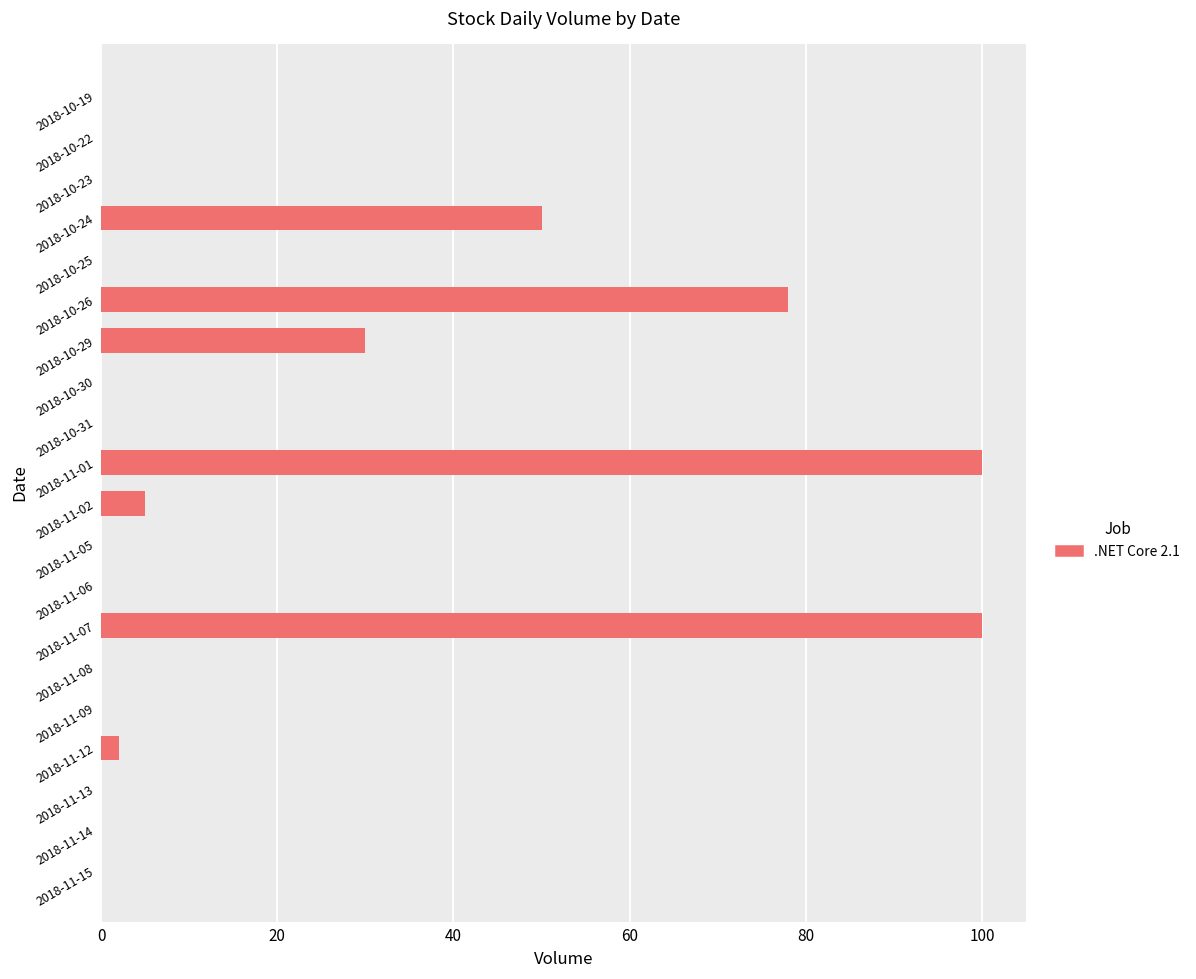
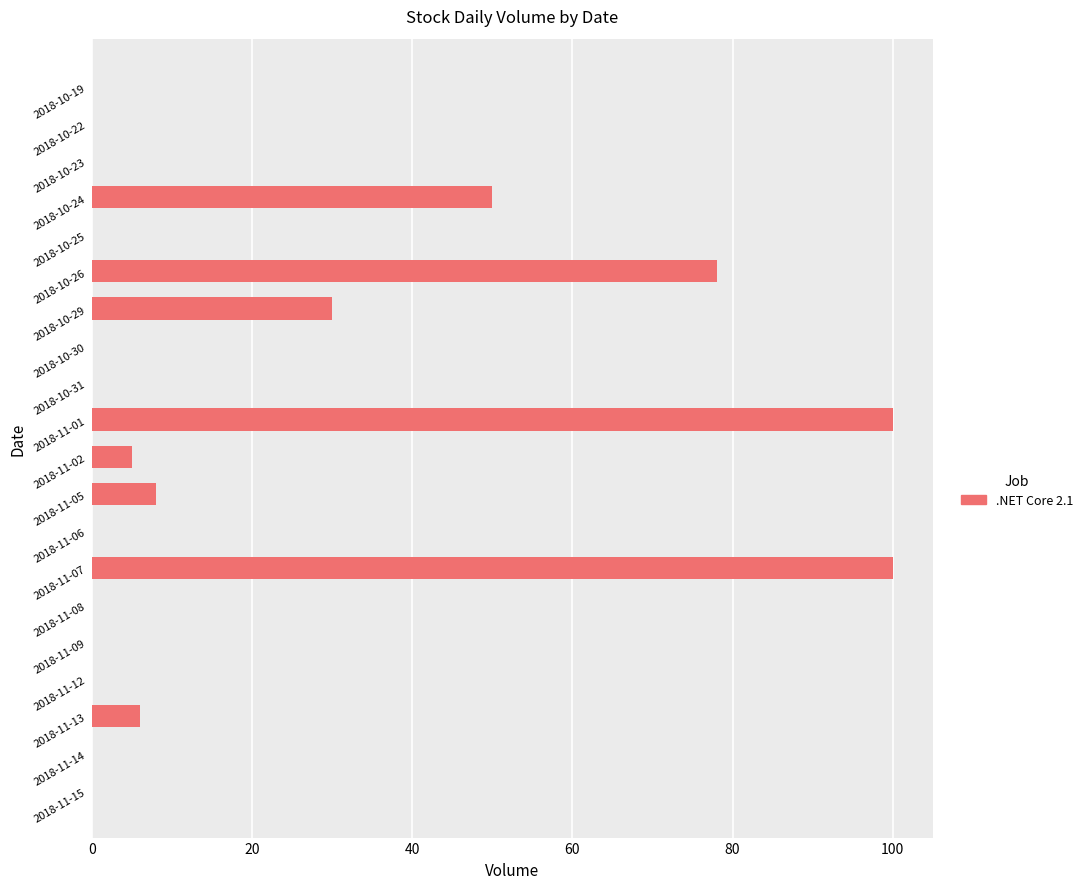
  {
    "2018-10-19": 0,
    "2018-10-22": 0,
    "2018-10-23": 0,
    "2018-10-24": 50,
    "2018-10-25": 0,
    "2018-10-26": 78,
    "2018-10-29": 30,
    "2018-10-30": 0,
    "2018-10-31": 0,
    "2018-11-01": 100,
    "2018-11-02": 5,
-   "2018-11-05": 0,
+   "2018-11-05": 8,
    "2018-11-06": 0,
    "2018-11-07": 100,
    "2018-11-08": 0,
    "2018-11-09": 0,
-   "2018-11-12": 2,
-   "2018-11-13": 0,
+   "2018-11-12": 0,
+   "2018-11-13": 6,
    "2018-11-14": 0,
    "2018-11-15": 0
  }
